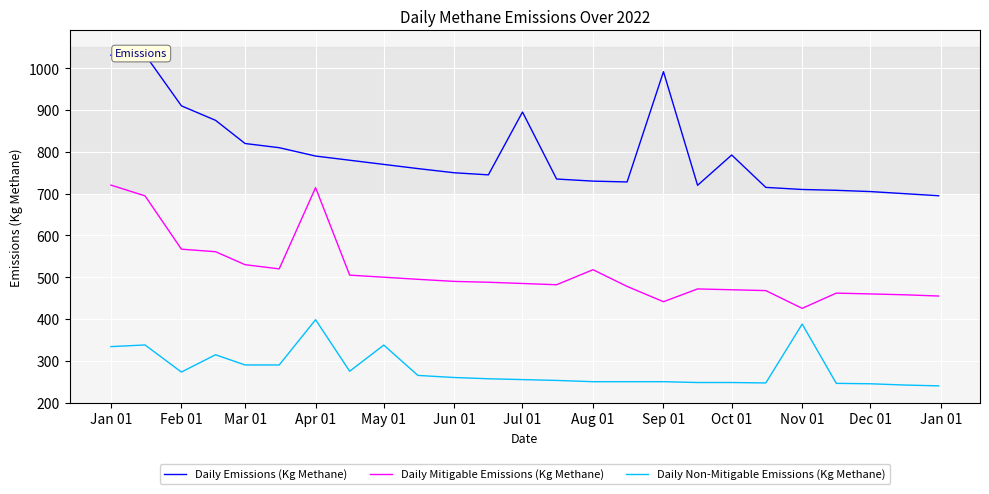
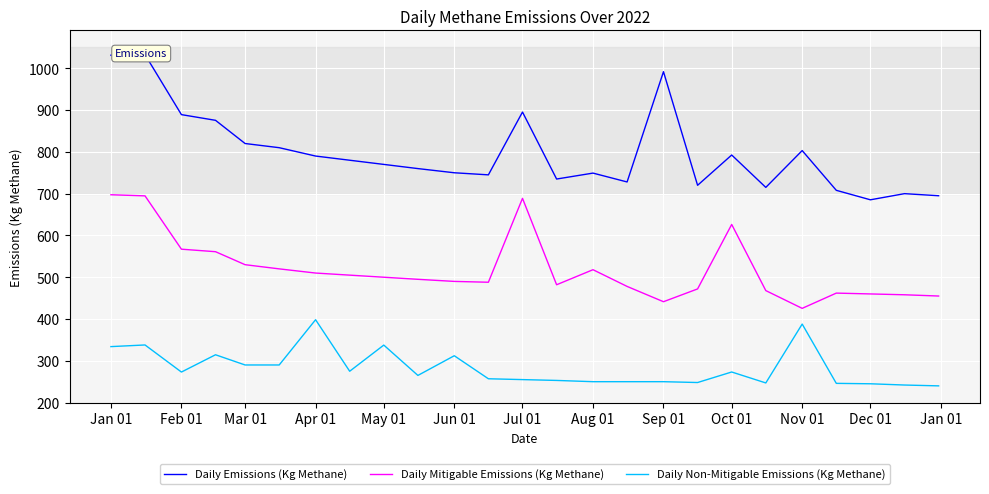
  {
    "Daily Emissions (Kg Methane)": {
      "Jan 01": 1030,
-     "Feb 01": 910,
+     "Feb 01": 890,
      "Mar 01": 820,
      "Apr 01": 790,
      "May 01": 770,
      "Jun 01": 750,
      "Jul 01": 900,
-     "Aug 01": 730,
+     "Aug 01": 750,
      "Sep 01": 990,
      "Oct 01": 790,
-     "Nov 01": 710,
-     "Dec 01": 710
+     "Nov 01": 800,
+     "Dec 01": 690
    },
    "Daily Mitigable Emissions (Kg Methane)": {
-     "Jan 01": 720,
+     "Jan 01": 700,
      "Feb 01": 570,
      "Mar 01": 530,
-     "Apr 01": 710,
+     "Apr 01": 510,
      "May 01": 500,
      "Jun 01": 490,
-     "Jul 01": 490,
+     "Jul 01": 690,
      "Aug 01": 520,
      "Sep 01": 440,
-     "Oct 01": 470,
+     "Oct 01": 630,
      "Nov 01": 430,
      "Dec 01": 460
    },
    "Daily Non-Mitigable Emissions (Kg Methane)": {
      "Jan 01": 330,
      "Feb 01": 270,
      "Mar 01": 290,
      "Apr 01": 400,
      "May 01": 340,
-     "Jun 01": 260,
+     "Jun 01": 310,
      "Jul 01": 260,
      "Aug 01": 250,
      "Sep 01": 250,
-     "Oct 01": 250,
+     "Oct 01": 270,
      "Nov 01": 390,
      "Dec 01": 250
    }
  }
